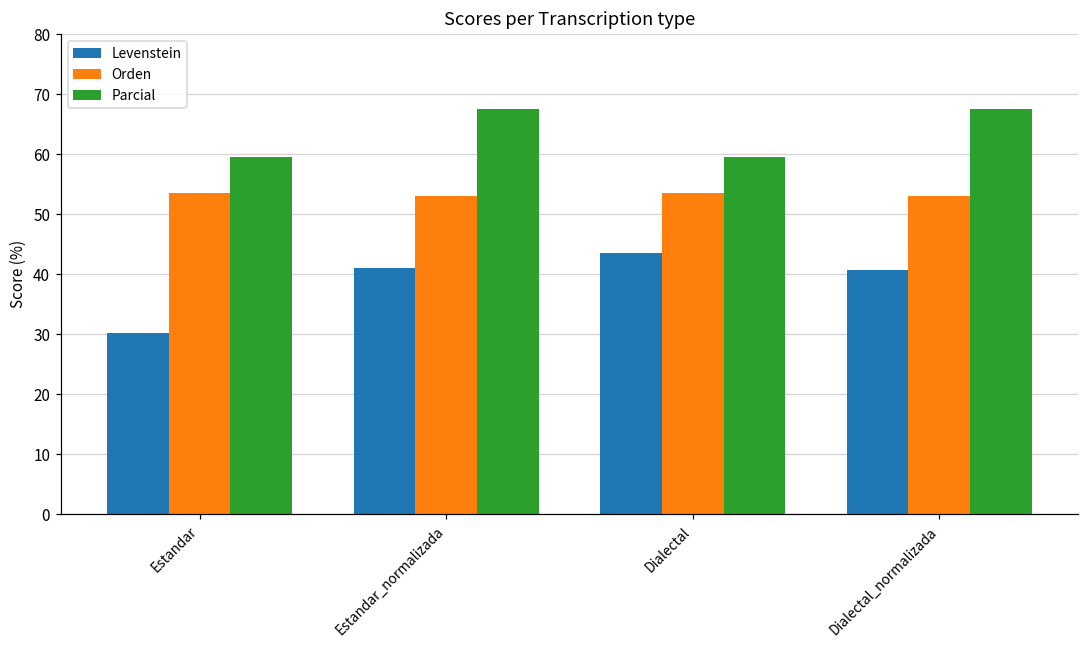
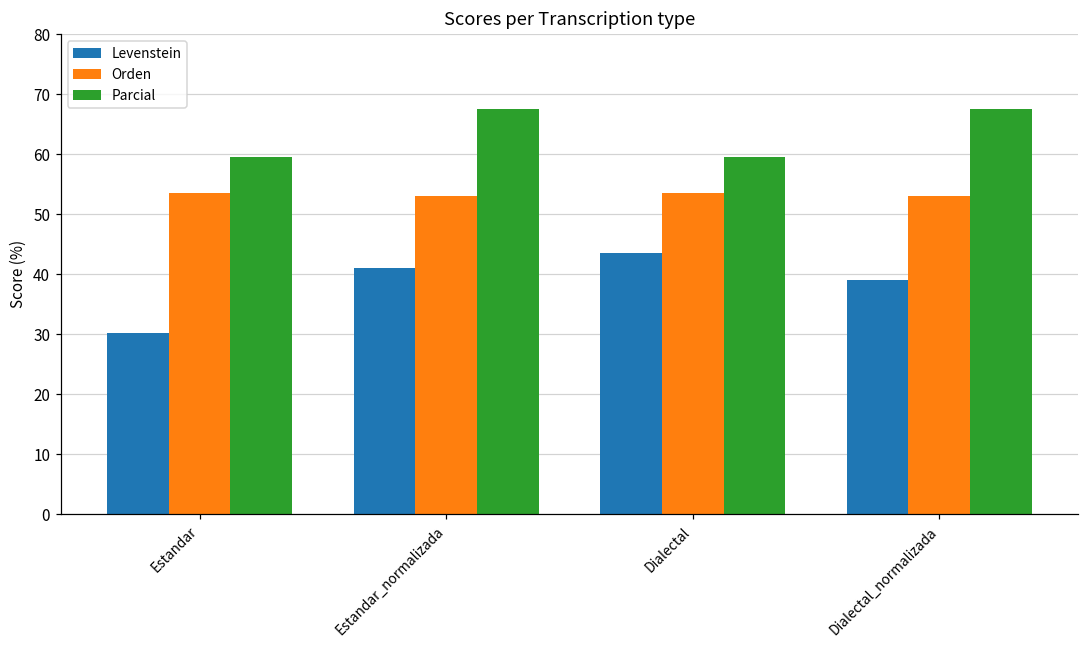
  {
    "Levenstein": {
      "Estandar": 30,
      "Estandar_normalizada": 41,
      "Dialectal": 44,
-     "Dialectal_normalizada": 41
+     "Dialectal_normalizada": 39
    },
    "Orden": {
      "Estandar": 54,
      "Estandar_normalizada": 53,
      "Dialectal": 54,
      "Dialectal_normalizada": 53
    },
    "Parcial": {
      "Estandar": 60,
      "Estandar_normalizada": 68,
      "Dialectal": 60,
      "Dialectal_normalizada": 68
    }
  }
